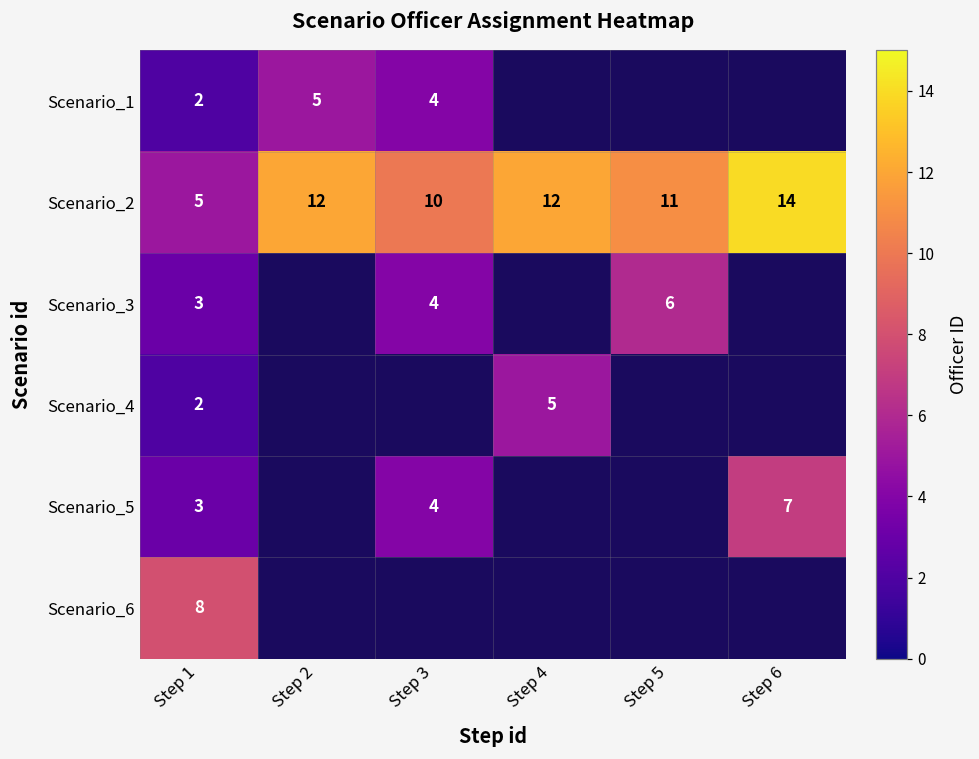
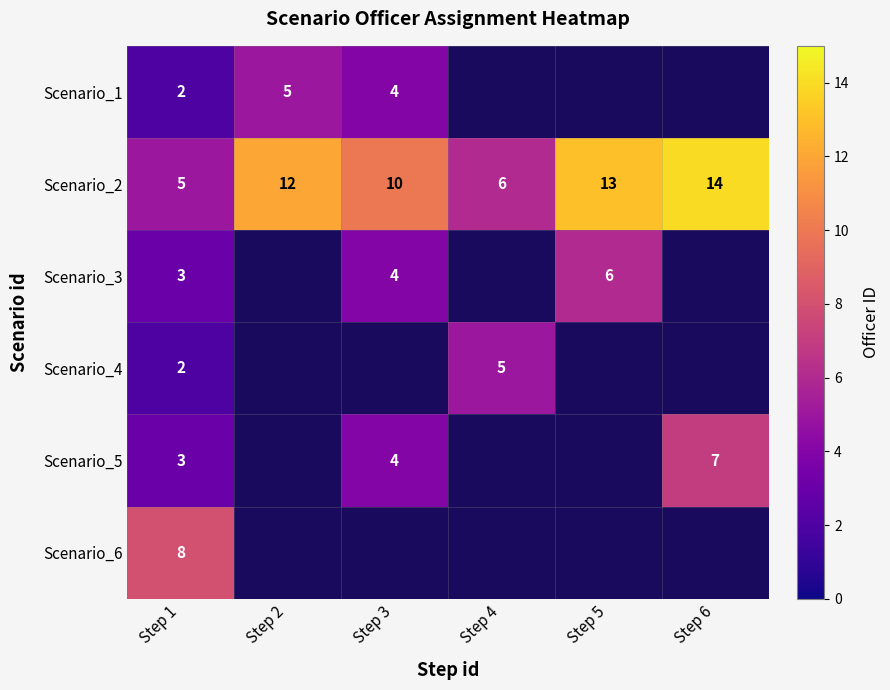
  {
    "Scenario_1": {
      "Step 1": 2,
      "Step 2": 5,
      "Step 3": 4
    },
    "Scenario_2": {
      "Step 1": 5,
      "Step 2": 12,
      "Step 3": 10,
-     "Step 4": 12,
-     "Step 5": 11,
+     "Step 4": 6,
+     "Step 5": 13,
      "Step 6": 14
    },
    "Scenario_3": {
      "Step 1": 3,
      "Step 3": 4,
      "Step 5": 6
    },
    "Scenario_4": {
      "Step 1": 2,
      "Step 4": 5
    },
    "Scenario_5": {
      "Step 1": 3,
      "Step 3": 4,
      "Step 6": 7
    },
    "Scenario_6": {
      "Step 1": 8
    }
  }
